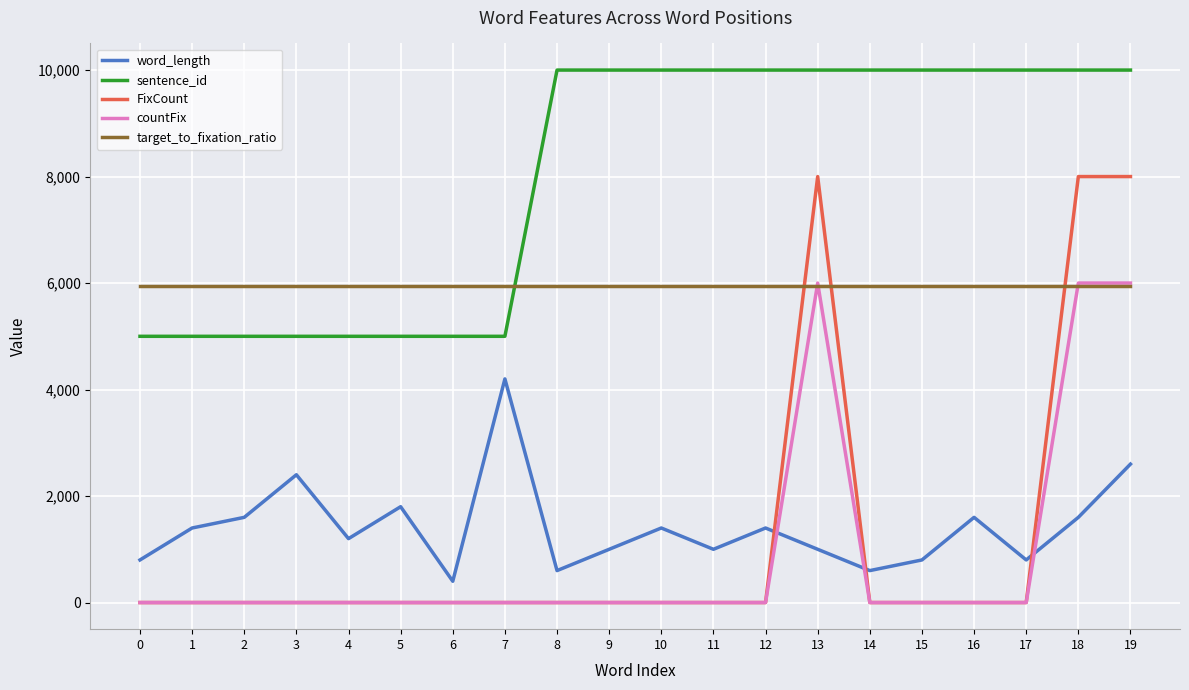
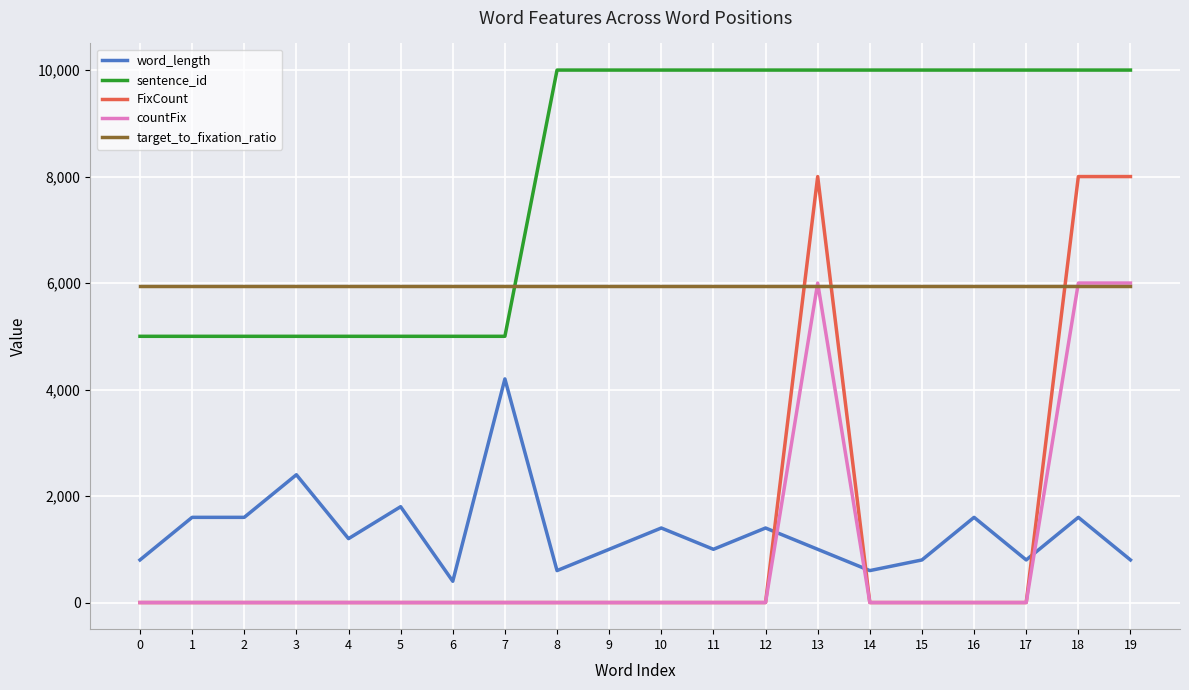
  {
    "word_length": {
      "0": "800",
-     "1": "1,400",
+     "1": "1,600",
      "2": "1,600",
      "3": "2,400",
      "4": "1,200",
      "5": "1,800",
      "6": "400",
      "7": "4,200",
      "8": "600",
      "9": "1,000",
      "10": "1,400",
      "11": "1,000",
      "12": "1,400",
      "13": "1,000",
      "14": "600",
      "15": "800",
      "16": "1,600",
      "17": "800",
      "18": "1,600",
-     "19": "2,600"
+     "19": "800"
    },
    "sentence_id": {
      "0": "5,000",
      "1": "5,000",
      "2": "5,000",
      "3": "5,000",
      "4": "5,000",
      "5": "5,000",
      "6": "5,000",
      "7": "5,000",
      "8": "10,000",
      "9": "10,000",
      "10": "10,000",
      "11": "10,000",
      "12": "10,000",
      "13": "10,000",
      "14": "10,000",
      "15": "10,000",
      "16": "10,000",
      "17": "10,000",
      "18": "10,000",
      "19": "10,000"
    },
    "FixCount": {
      "13": "8,000",
      "18": "8,000",
      "19": "8,000"
    },
    "countFix": {
      "13": "6,000",
      "18": "6,000",
      "19": "6,000"
    },
    "target_to_fixation_ratio": {
      "0": "6,000",
      "1": "6,000",
      "2": "6,000",
      "3": "6,000",
      "4": "6,000",
      "5": "6,000",
      "6": "6,000",
      "7": "6,000",
      "8": "6,000",
      "9": "6,000",
      "10": "6,000",
      "11": "6,000",
      "12": "6,000",
      "13": "6,000",
      "14": "6,000",
      "15": "6,000",
      "16": "6,000",
      "17": "6,000",
      "18": "6,000",
      "19": "6,000"
    }
  }
